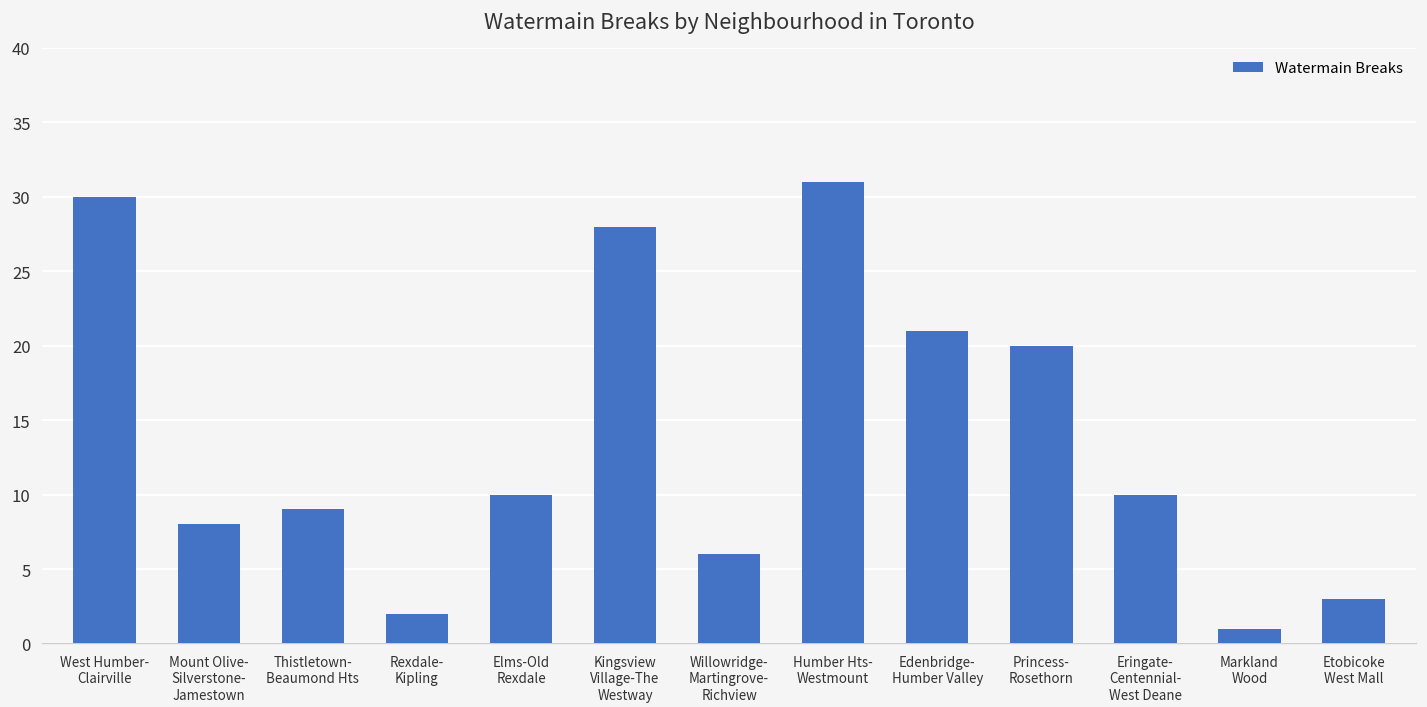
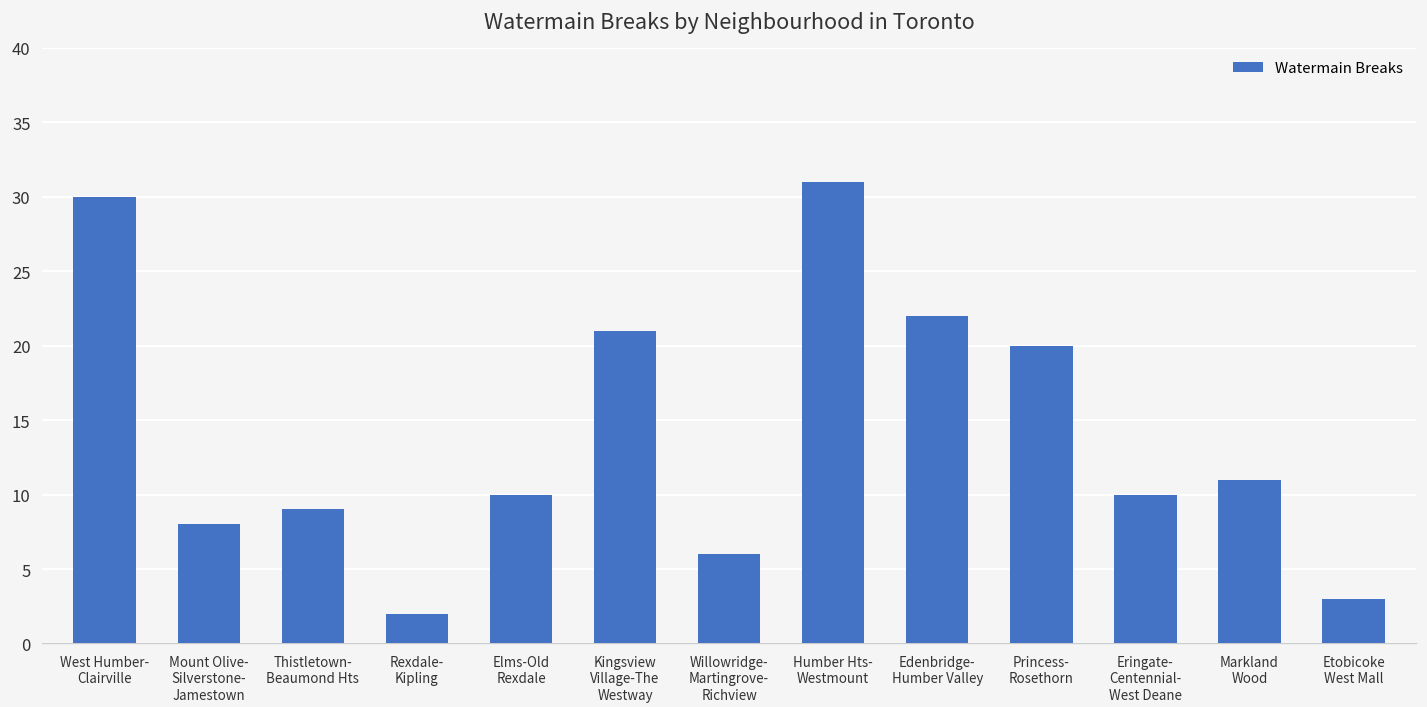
  {
    "West Humber- Clairville": 30,
    "Mount Olive- Silverstone- Jamestown": 8,
    "Thistletown- Beaumond Hts": 9,
    "Rexdale- Kipling": 2,
    "Elms-Old Rexdale": 10,
-   "Kingsview Village-The Westway": 28,
+   "Kingsview Village-The Westway": 21,
    "Willowridge- Martingrove- Richview": 6,
    "Humber Hts- Westmount": 31,
-   "Edenbridge- Humber Valley": 21,
+   "Edenbridge- Humber Valley": 22,
    "Princess- Rosethorn": 20,
    "Eringate- Centennial- West Deane": 10,
-   "Markland Wood": 1,
+   "Markland Wood": 11,
    "Etobicoke West Mall": 3
  }
